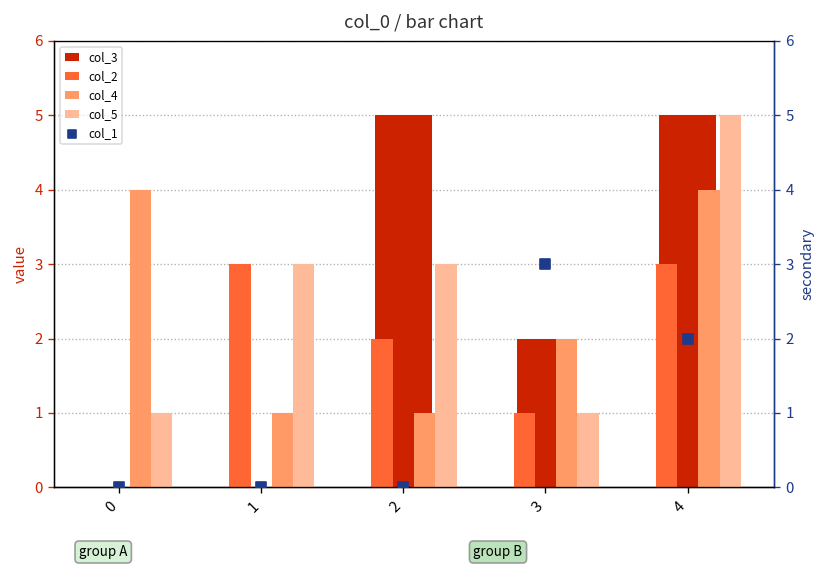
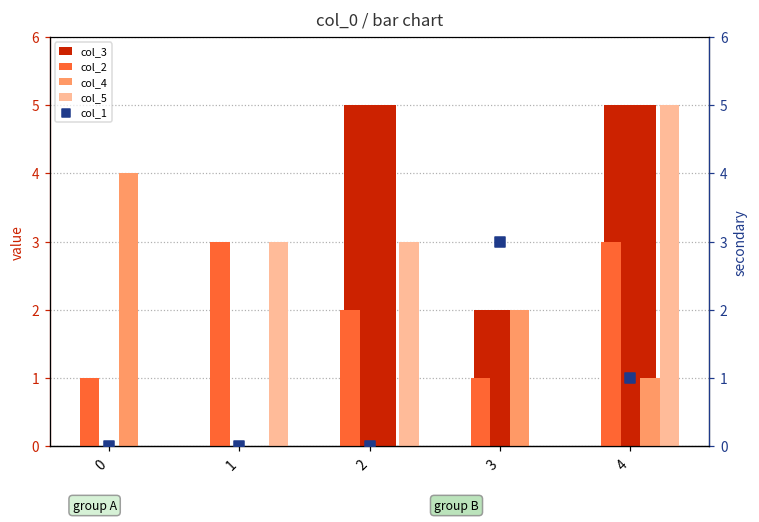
  {
    "col_3": {
      "0": 0,
      "1": 0,
      "2": 5,
      "3": 2,
      "4": 5
    },
    "col_2": {
-     "0": 0,
+     "0": 1,
      "1": 3
    },
    "col_4": {
      "0": 4,
-     "1": 1,
-     "2": 1,
+     "1": 0,
+     "2": 0,
      "3": 2,
-     "4": 4
+     "4": 1
    },
    "col_5": {
-     "0": 1,
+     "0": 0,
      "1": 3,
      "2": 3,
-     "3": 1,
+     "3": 0,
      "4": 5
    },
    "col_1": {
-     "4": 2
+     "4": 1
    }
  }
